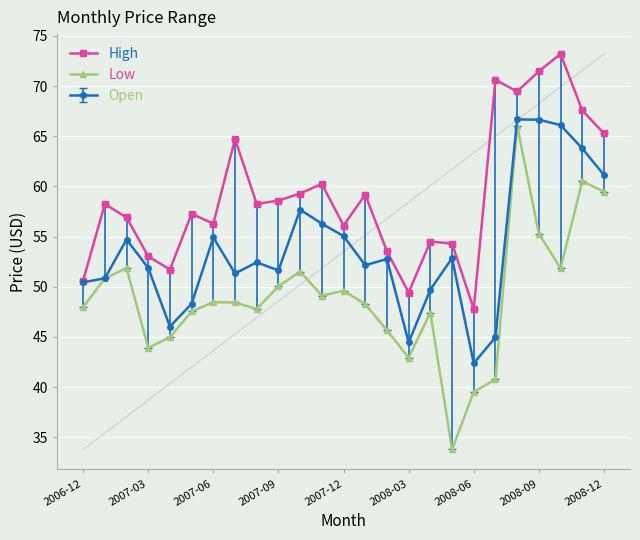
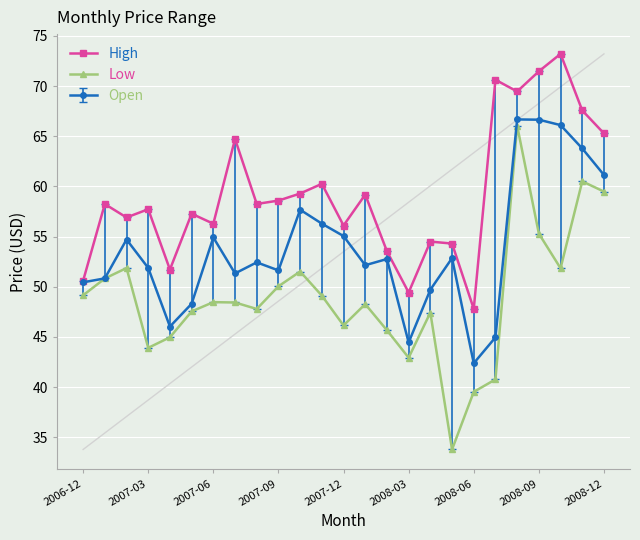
  {
    "Low": {
-     "2006-12": 48.0,
+     "2006-12": 49.1,
      "2007-03": 43.9,
      "2007-06": 48.5,
      "2007-09": 50.0,
-     "2007-12": 49.6,
+     "2007-12": 46.1,
      "2008-03": 42.9,
      "2008-06": 39.5,
      "2008-09": 55.3,
      "2008-12": 59.5
    },
    "High": {
-     "2007-03": 53.0,
+     "2007-03": 57.7,
      "2007-06": 56.3,
      "2007-09": 58.6,
      "2007-12": 56.1,
      "2008-03": 49.4,
      "2008-06": 47.8,
      "2008-09": 71.5,
      "2008-12": 65.3
    }
  }
